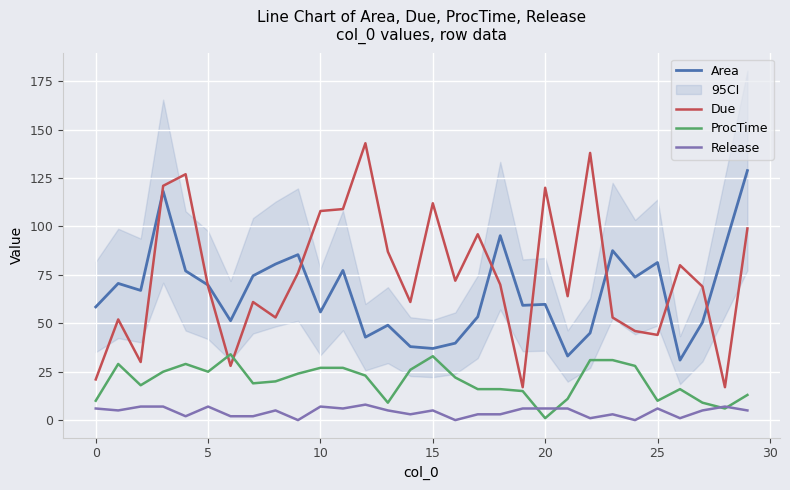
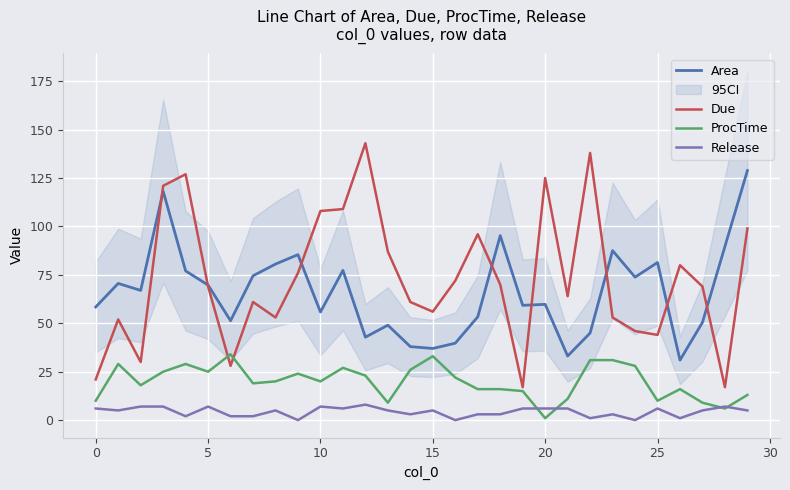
  {
    "Due": {
      "0": 21,
      "10": 108,
-     "15": 112,
-     "20": 120,
+     "15": 56,
+     "20": 125,
      "25": 44
    },
    "ProcTime": {
      "0": 10,
      "5": 25,
-     "10": 27,
+     "10": 20,
      "15": 33,
      "20": 1,
      "25": 10
    }
  }
